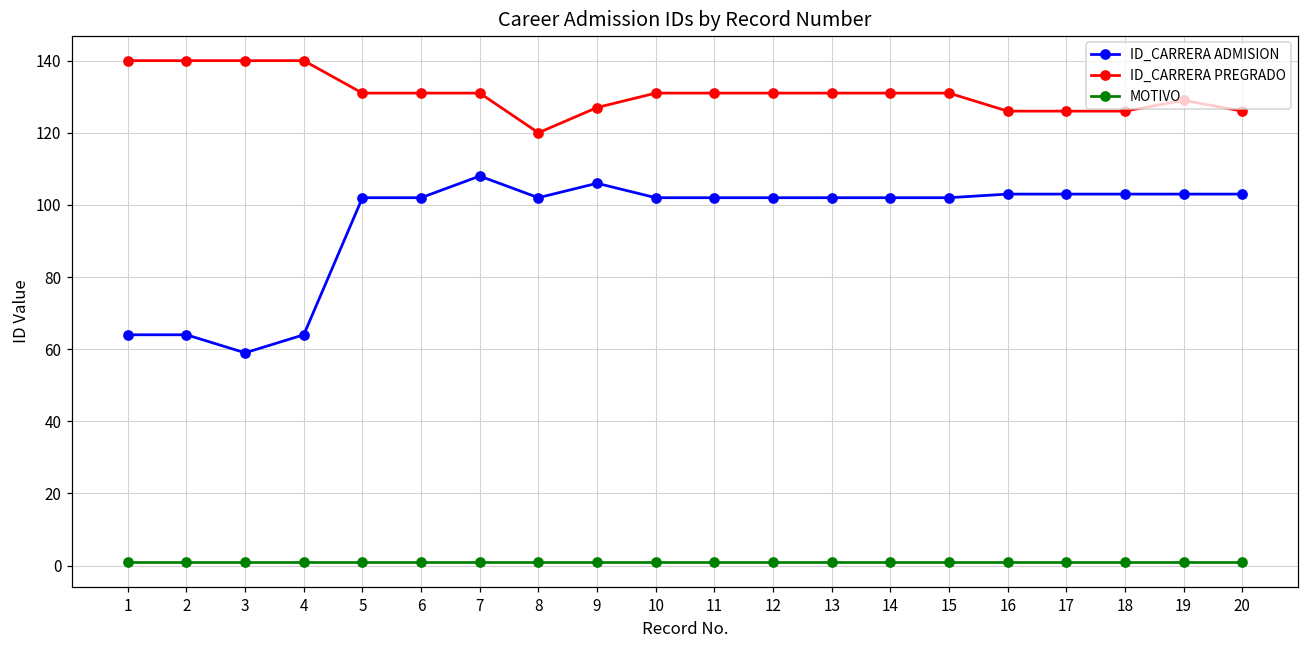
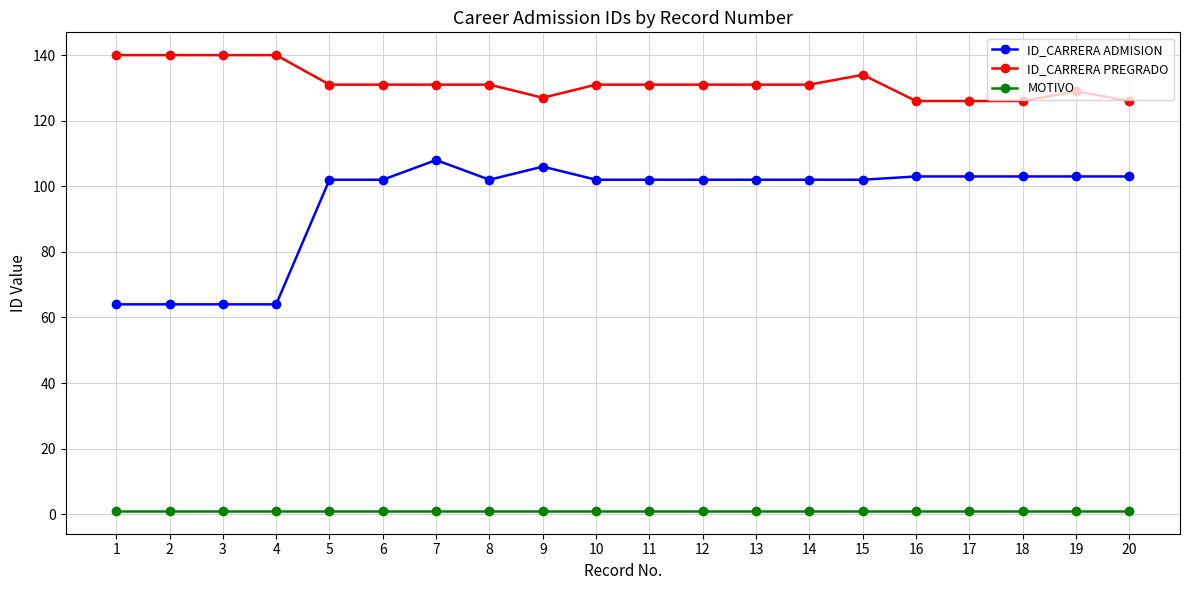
  {
    "ID_CARRERA ADMISION": {
      "1": 64,
      "2": 64,
-     "3": 59,
+     "3": 64,
      "4": 64,
      "5": 102,
      "6": 102,
      "7": 108,
      "8": 102,
      "9": 106,
      "10": 102,
      "11": 102,
      "12": 102,
      "13": 102,
      "14": 102,
      "15": 102,
      "16": 103,
      "17": 103,
      "18": 103,
      "19": 103,
      "20": 103
    },
    "ID_CARRERA PREGRADO": {
      "1": 140,
      "2": 140,
      "3": 140,
      "4": 140,
      "5": 131,
      "6": 131,
      "7": 131,
-     "8": 120,
+     "8": 131,
      "9": 127,
      "10": 131,
      "11": 131,
      "12": 131,
      "13": 131,
      "14": 131,
-     "15": 131,
+     "15": 134,
      "16": 126,
      "17": 126,
      "18": 126,
      "20": 126
    },
    "MOTIVO": {
      "1": 1,
      "2": 1,
      "3": 1,
      "4": 1,
      "5": 1,
      "6": 1,
      "7": 1,
      "8": 1,
      "9": 1,
      "10": 1,
      "11": 1,
      "12": 1,
      "13": 1,
      "14": 1,
      "15": 1,
      "16": 1,
      "17": 1,
      "18": 1,
      "19": 1,
      "20": 1
    }
  }
